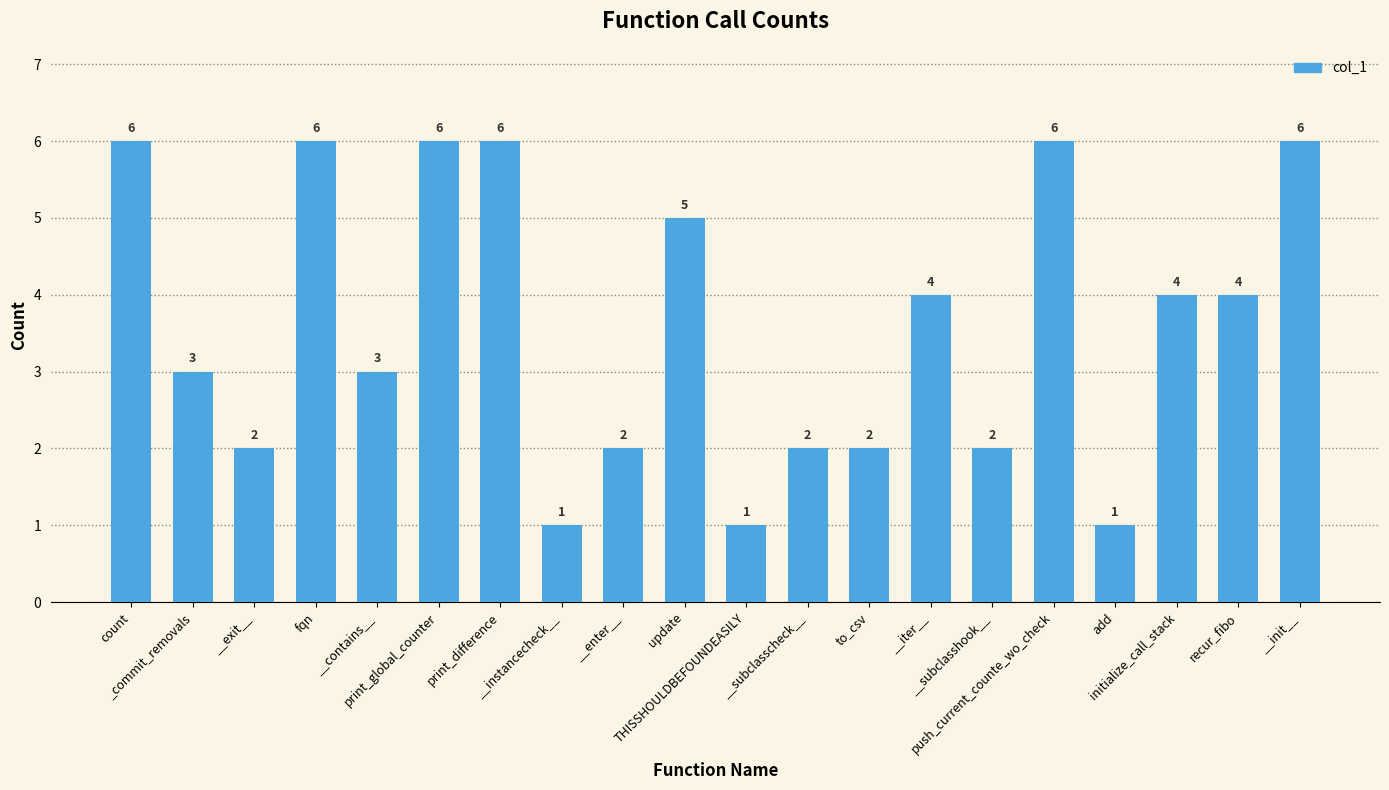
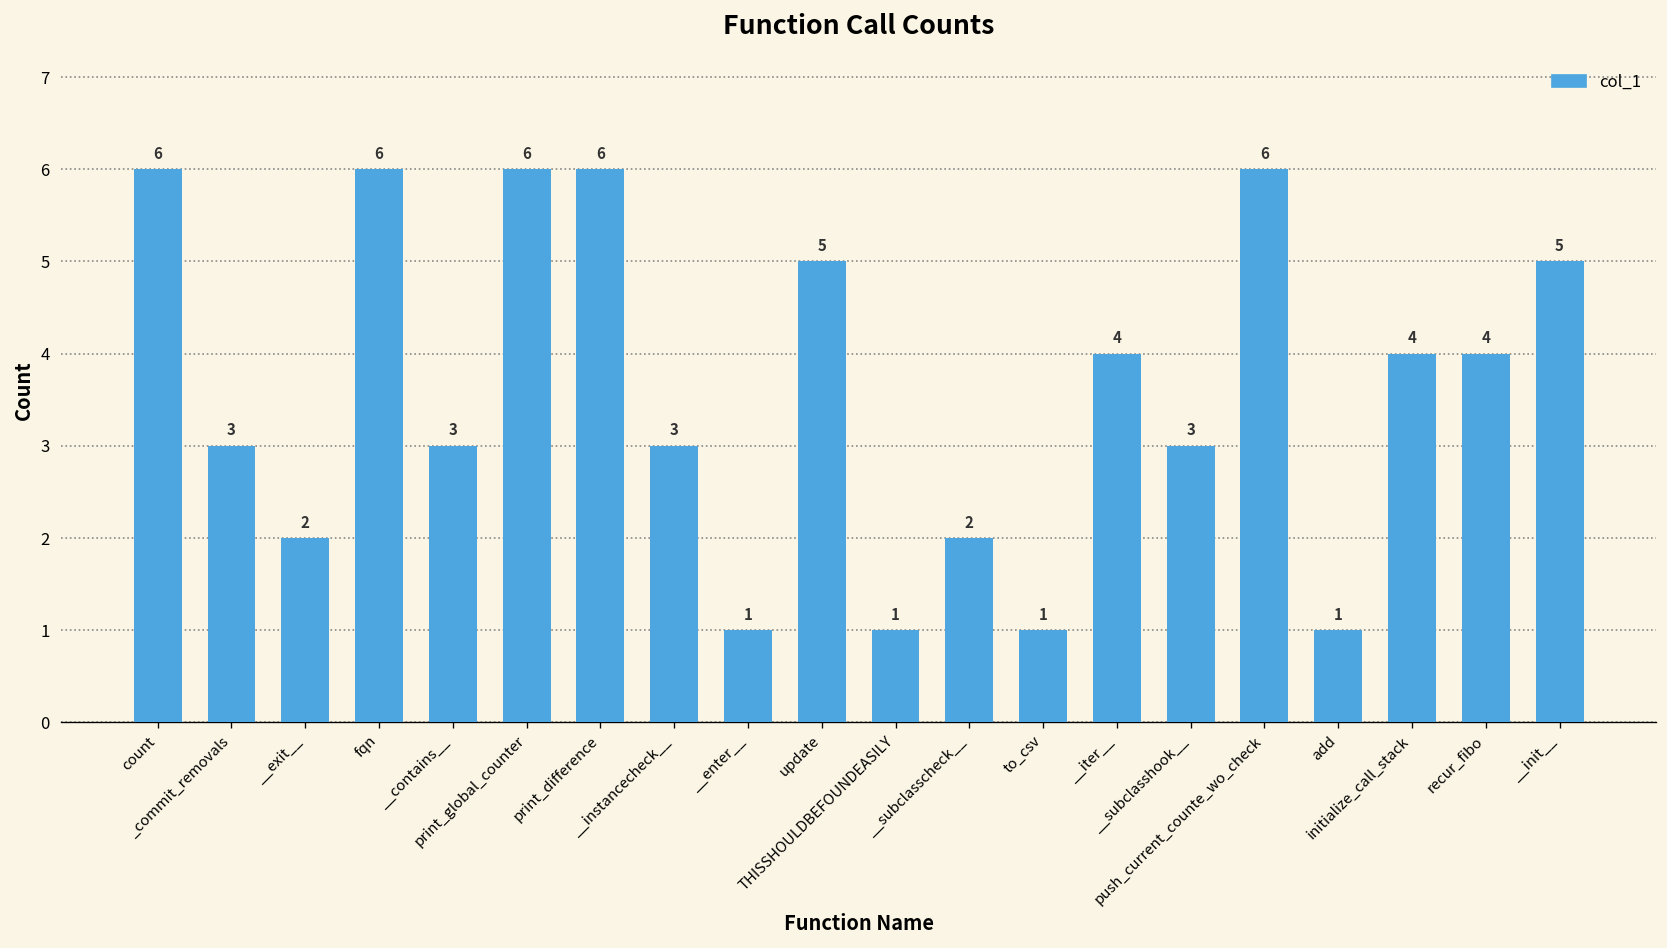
  {
    "count": 6,
    "_commit_removals": 3,
    "__exit__": 2,
    "fqn": 6,
    "__contains__": 3,
    "print_global_counter": 6,
    "print_difference": 6,
-   "__instancecheck__": 1,
-   "__enter__": 2,
+   "__instancecheck__": 3,
+   "__enter__": 1,
    "update": 5,
    "THISSHOULDBEFOUNDEASILY": 1,
    "__subclasscheck__": 2,
-   "to_csv": 2,
+   "to_csv": 1,
    "__iter__": 4,
-   "__subclasshook__": 2,
+   "__subclasshook__": 3,
    "push_current_counte_wo_check": 6,
    "add": 1,
    "initialize_call_stack": 4,
    "recur_fibo": 4,
-   "__init__": 6
+   "__init__": 5
  }
